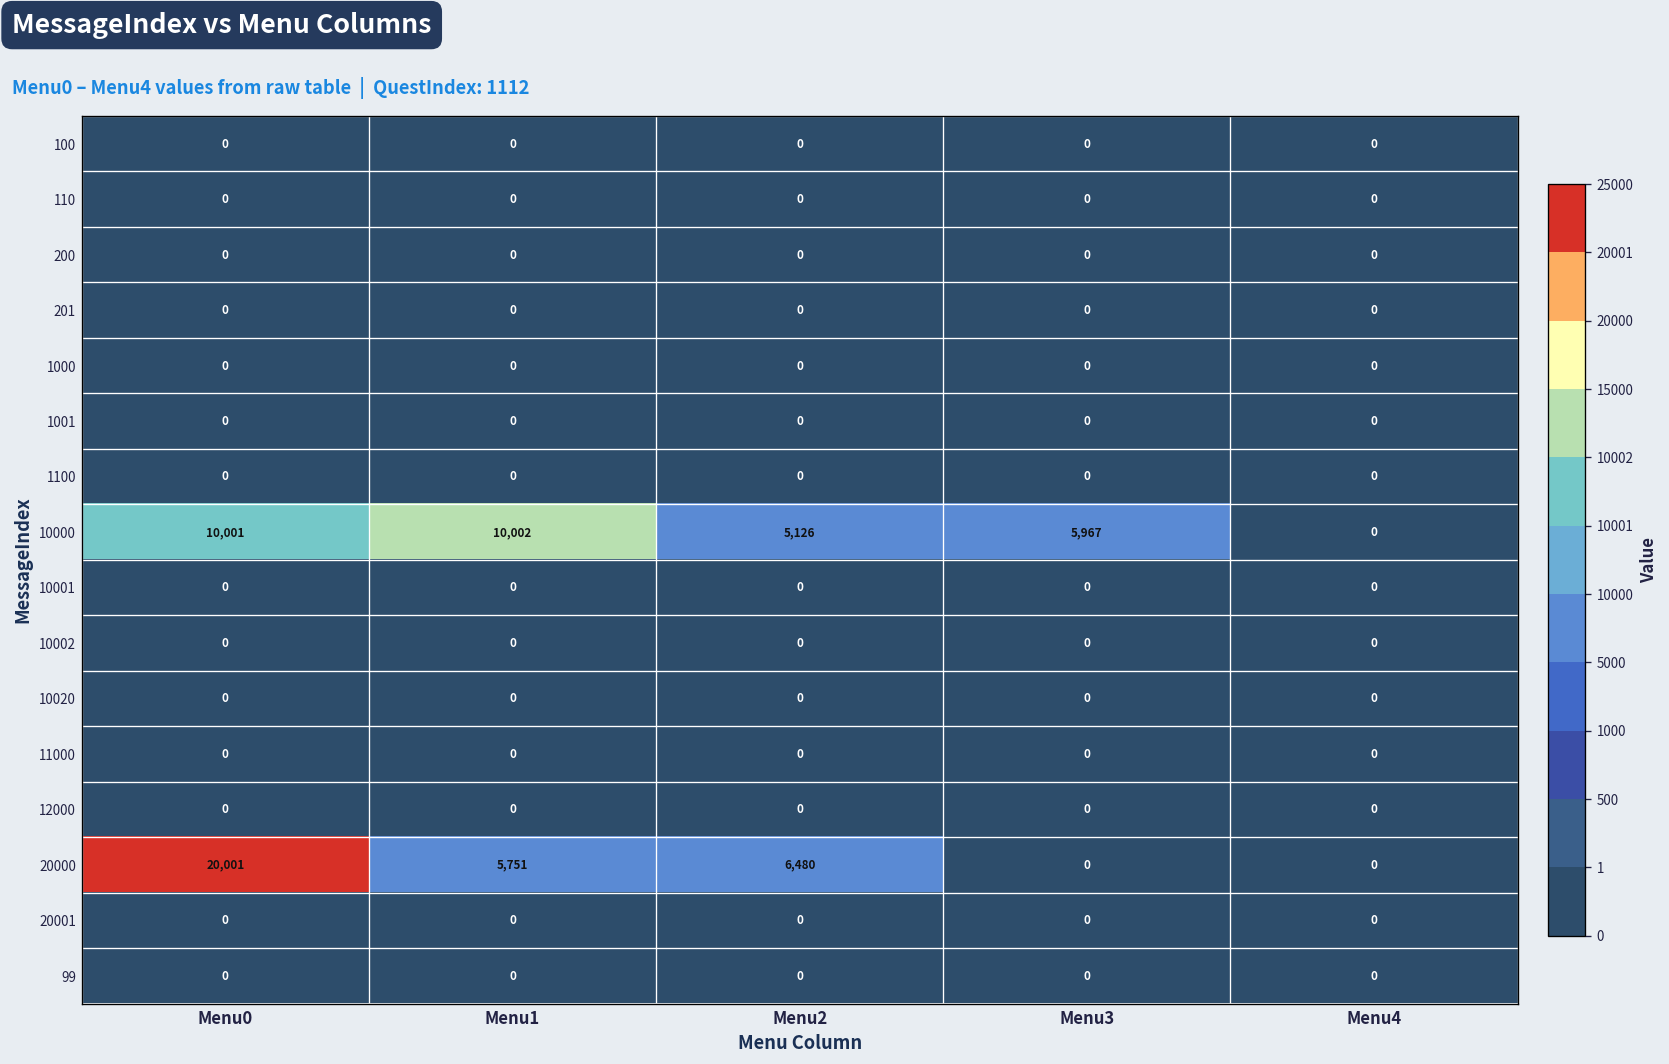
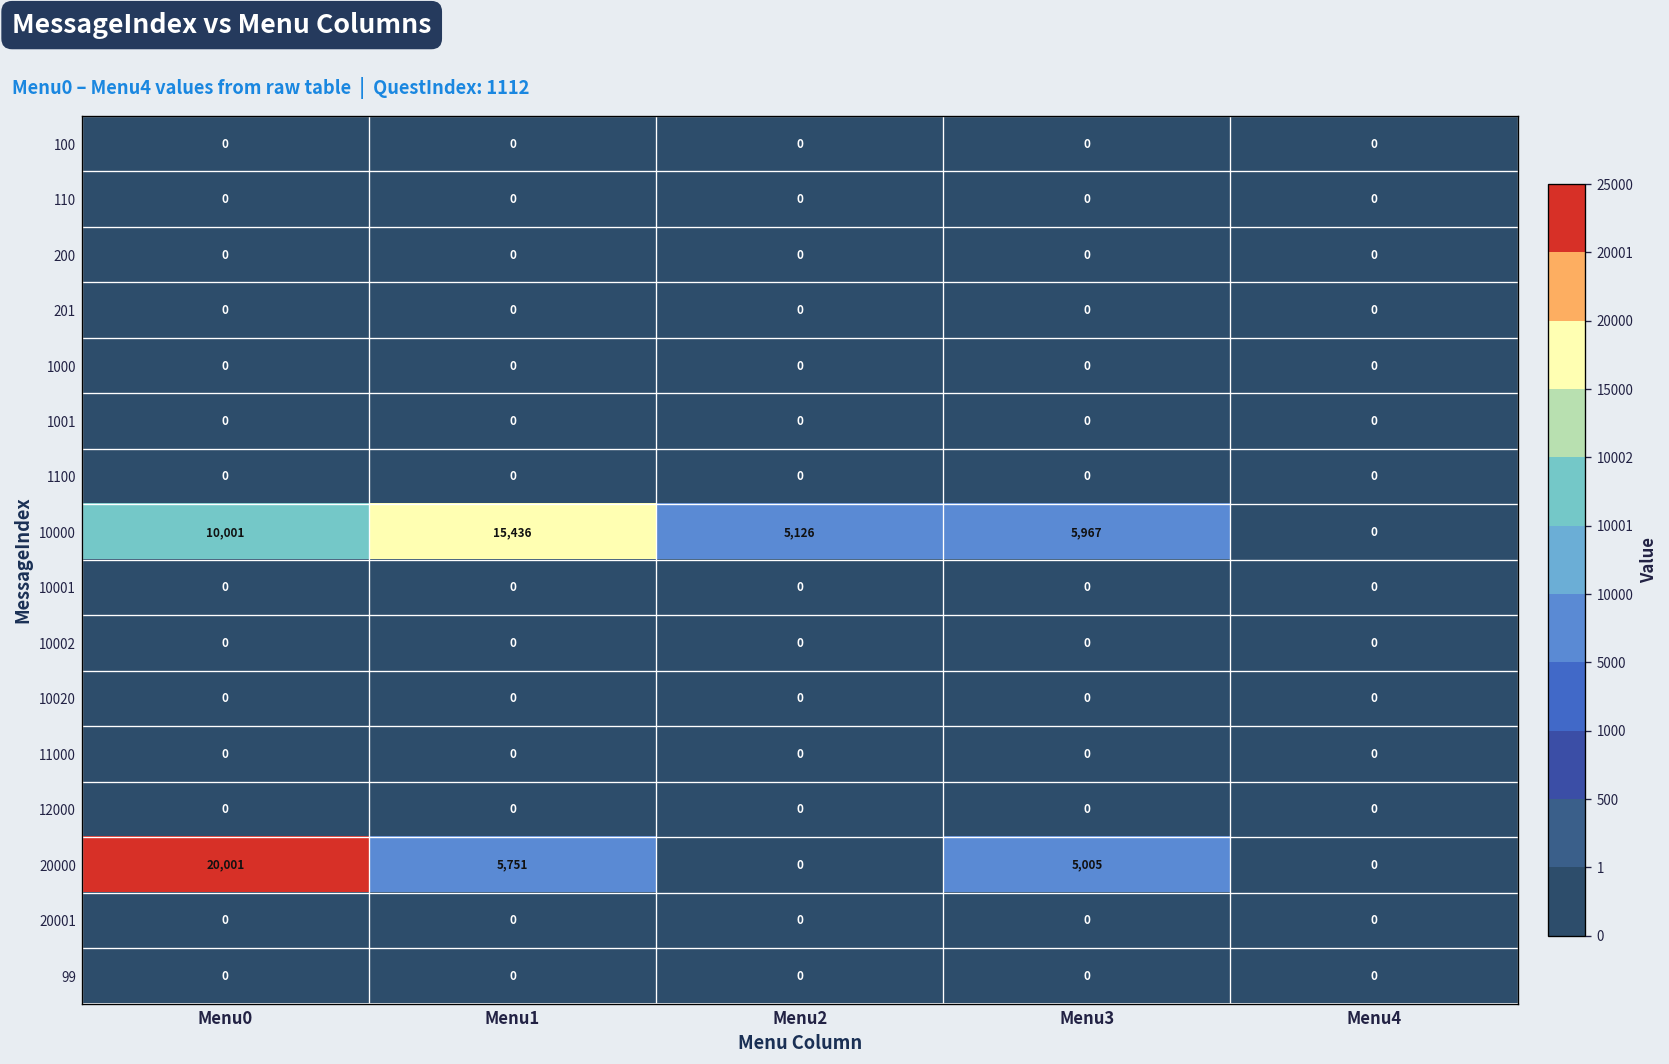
  {
    "100": {
      "Menu0": "0",
      "Menu1": "0",
      "Menu2": "0",
      "Menu3": "0",
      "Menu4": "0"
    },
    "110": {
      "Menu0": "0",
      "Menu1": "0",
      "Menu2": "0",
      "Menu3": "0",
      "Menu4": "0"
    },
    "200": {
      "Menu0": "0",
      "Menu1": "0",
      "Menu2": "0",
      "Menu3": "0",
      "Menu4": "0"
    },
    "201": {
      "Menu0": "0",
      "Menu1": "0",
      "Menu2": "0",
      "Menu3": "0",
      "Menu4": "0"
    },
    "1000": {
      "Menu0": "0",
      "Menu1": "0",
      "Menu2": "0",
      "Menu3": "0",
      "Menu4": "0"
    },
    "1001": {
      "Menu0": "0",
      "Menu1": "0",
      "Menu2": "0",
      "Menu3": "0",
      "Menu4": "0"
    },
    "1100": {
      "Menu0": "0",
      "Menu1": "0",
      "Menu2": "0",
      "Menu3": "0",
      "Menu4": "0"
    },
    "10000": {
      "Menu0": "10,001",
-     "Menu1": "10,002",
+     "Menu1": "15,436",
      "Menu2": "5,126",
      "Menu3": "5,967",
      "Menu4": "0"
    },
    "10001": {
      "Menu0": "0",
      "Menu1": "0",
      "Menu2": "0",
      "Menu3": "0",
      "Menu4": "0"
    },
    "10002": {
      "Menu0": "0",
      "Menu1": "0",
      "Menu2": "0",
      "Menu3": "0",
      "Menu4": "0"
    },
    "10020": {
      "Menu0": "0",
      "Menu1": "0",
      "Menu2": "0",
      "Menu3": "0",
      "Menu4": "0"
    },
    "11000": {
      "Menu0": "0",
      "Menu1": "0",
      "Menu2": "0",
      "Menu3": "0",
      "Menu4": "0"
    },
    "12000": {
      "Menu0": "0",
      "Menu1": "0",
      "Menu2": "0",
      "Menu3": "0",
      "Menu4": "0"
    },
    "20000": {
      "Menu0": "20,001",
      "Menu1": "5,751",
-     "Menu2": "6,480",
-     "Menu3": "0",
+     "Menu2": "0",
+     "Menu3": "5,005",
      "Menu4": "0"
    },
    "20001": {
      "Menu0": "0",
      "Menu1": "0",
      "Menu2": "0",
      "Menu3": "0",
      "Menu4": "0"
    },
    "99": {
      "Menu0": "0",
      "Menu1": "0",
      "Menu2": "0",
      "Menu3": "0",
      "Menu4": "0"
    }
  }
